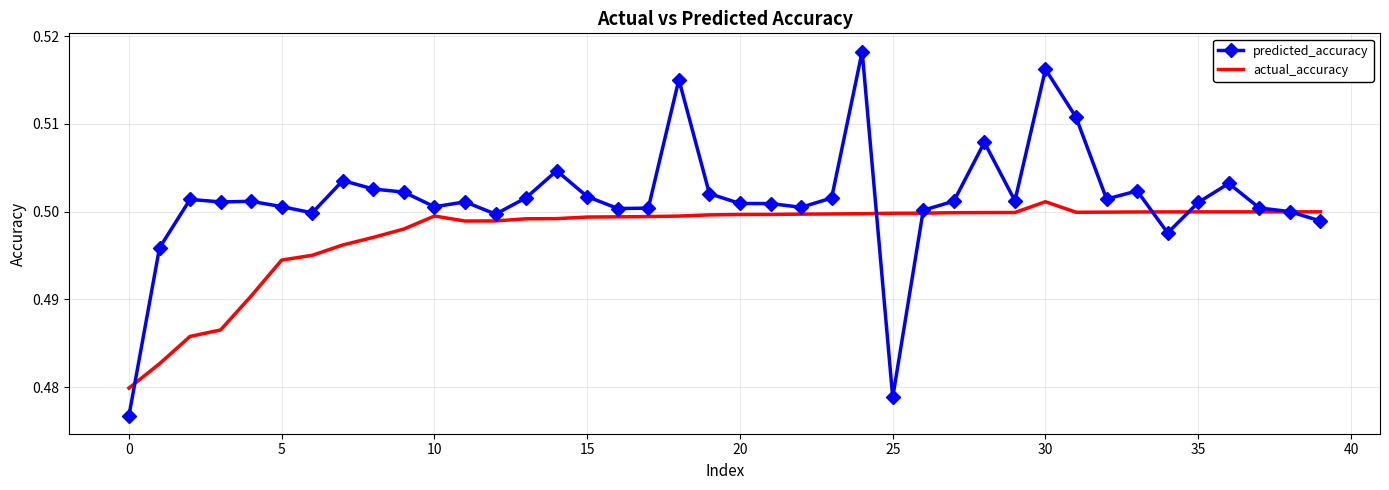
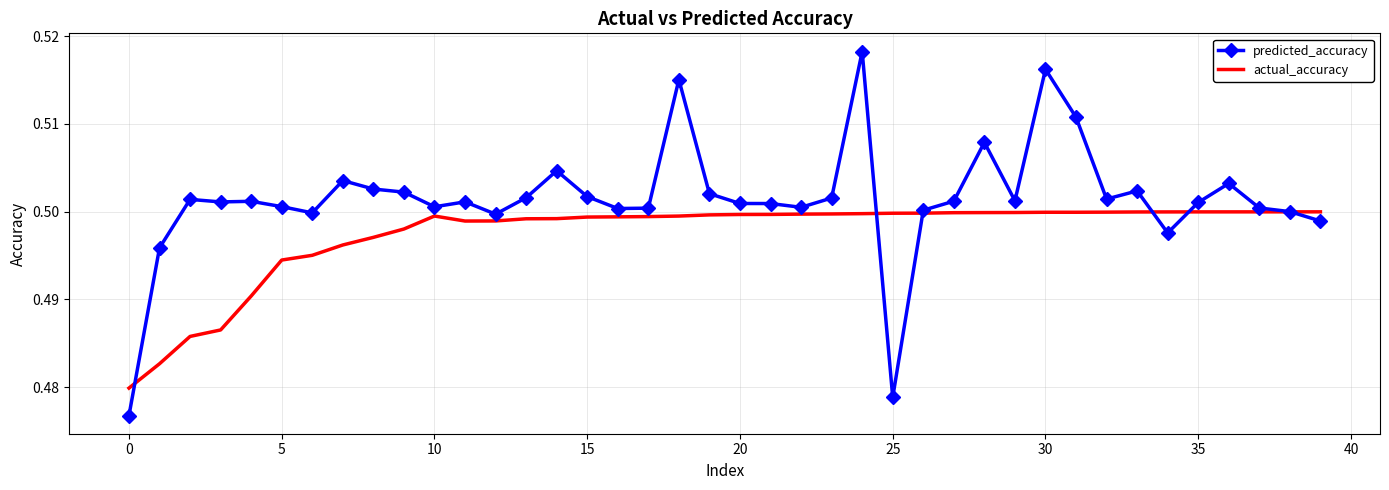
  {
    "predicted_accuracy": {
      "0": 0.477,
      "5": 0.501,
      "10": 0.501,
      "15": 0.502,
      "20": 0.501,
      "25": 0.479,
      "30": 0.516,
      "35": 0.501
    },
    "actual_accuracy": {
      "0": 0.480,
      "5": 0.494,
      "10": 0.500,
      "15": 0.499,
      "20": 0.500,
      "25": 0.500,
-     "30": 0.501,
+     "30": 0.500,
      "35": 0.500
    }
  }
